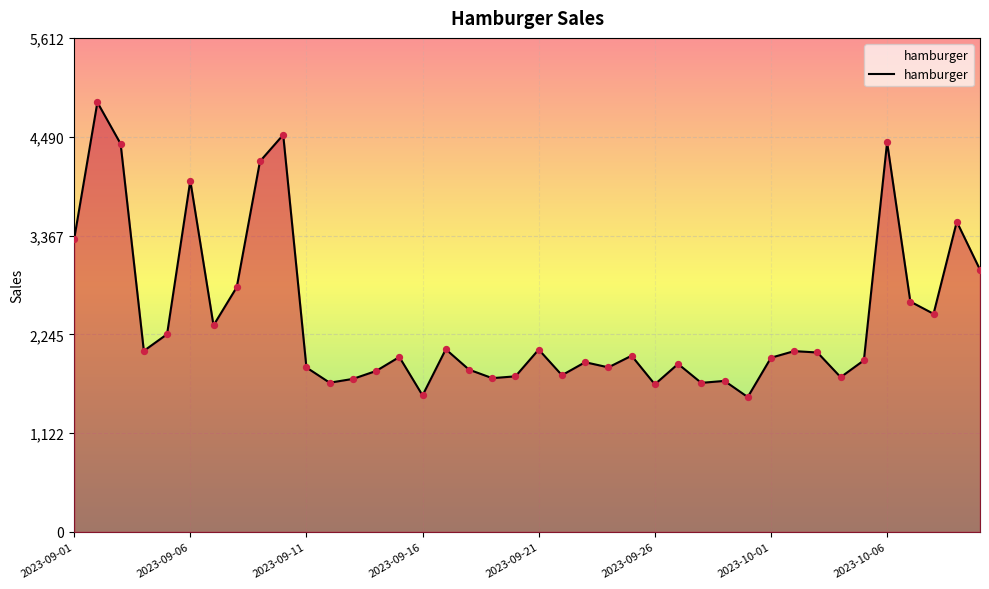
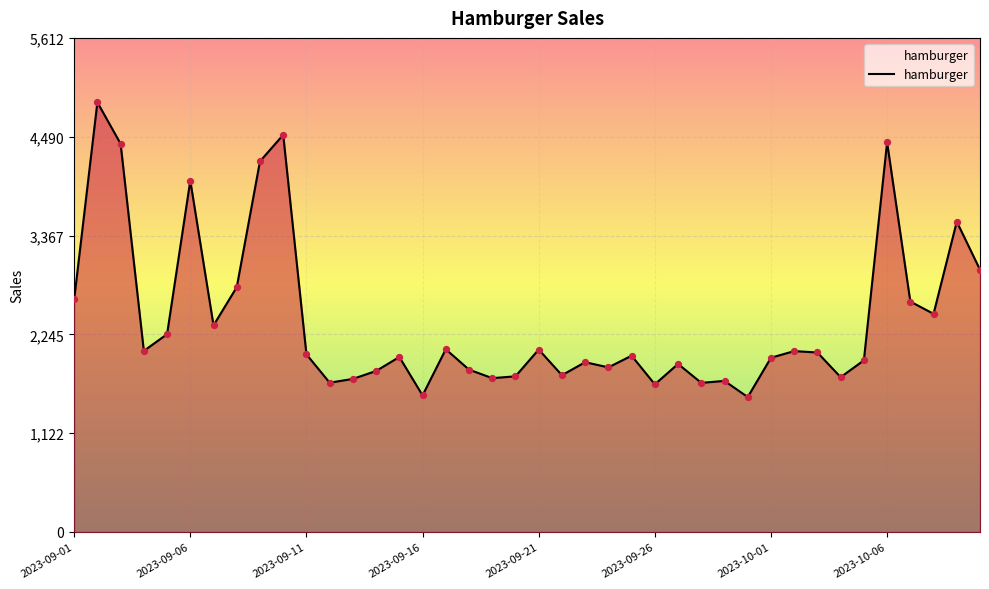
  {
-   "2023-09-01": "3,300",
+   "2023-09-01": "2,600",
    "2023-09-06": "4,000",
-   "2023-09-11": "1,900",
+   "2023-09-11": "2,000",
    "2023-09-16": "1,600",
    "2023-09-21": "2,100",
    "2023-09-26": "1,700",
    "2023-10-01": "2,000",
    "2023-10-06": "4,400"
  }
